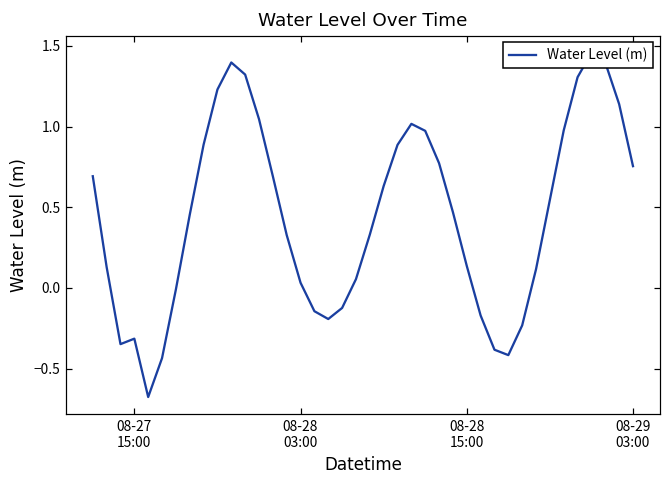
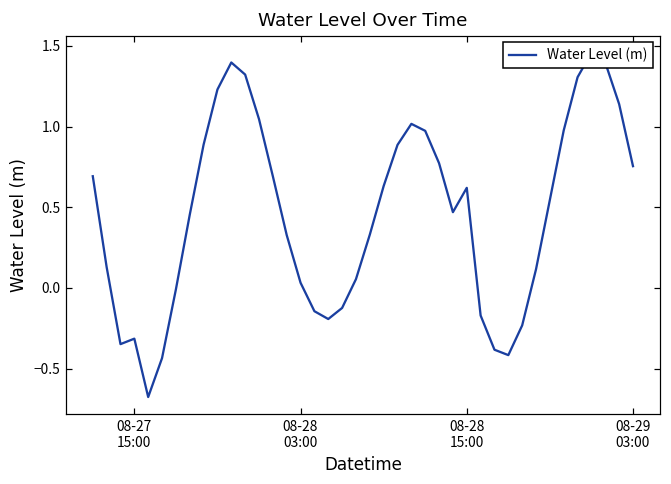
  {
    "08-27 15:00": -0.31,
    "08-28 03:00": 0.03,
-   "08-28 15:00": 0.14,
+   "08-28 15:00": 0.62,
    "08-29 03:00": 0.76
  }
